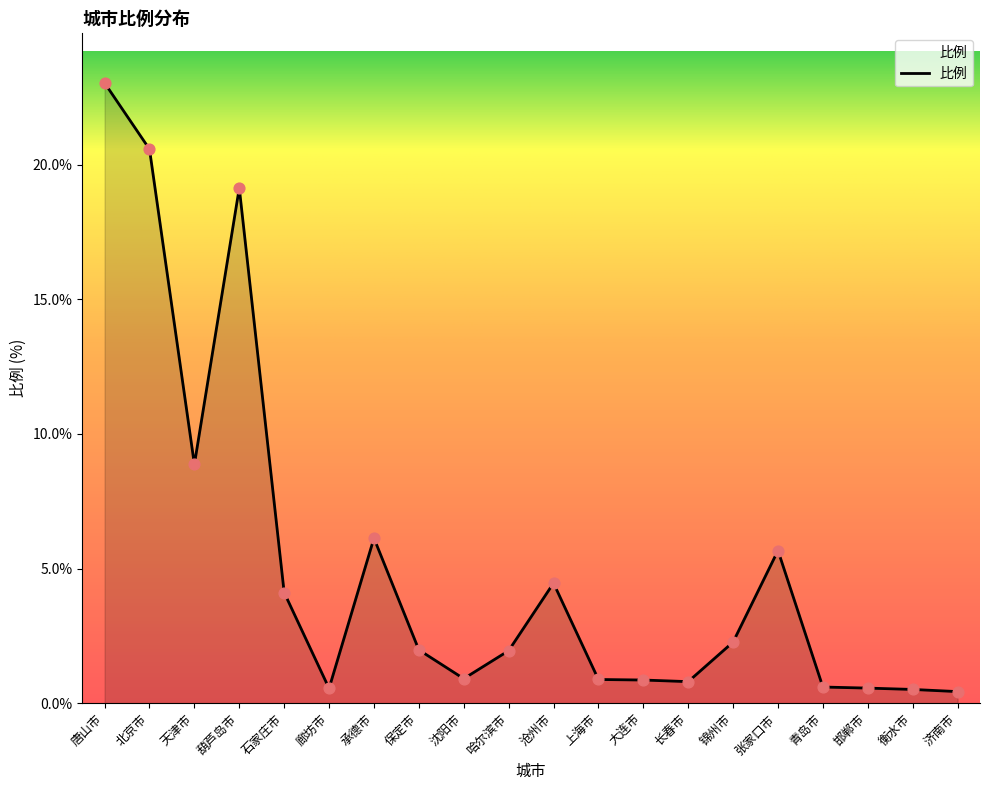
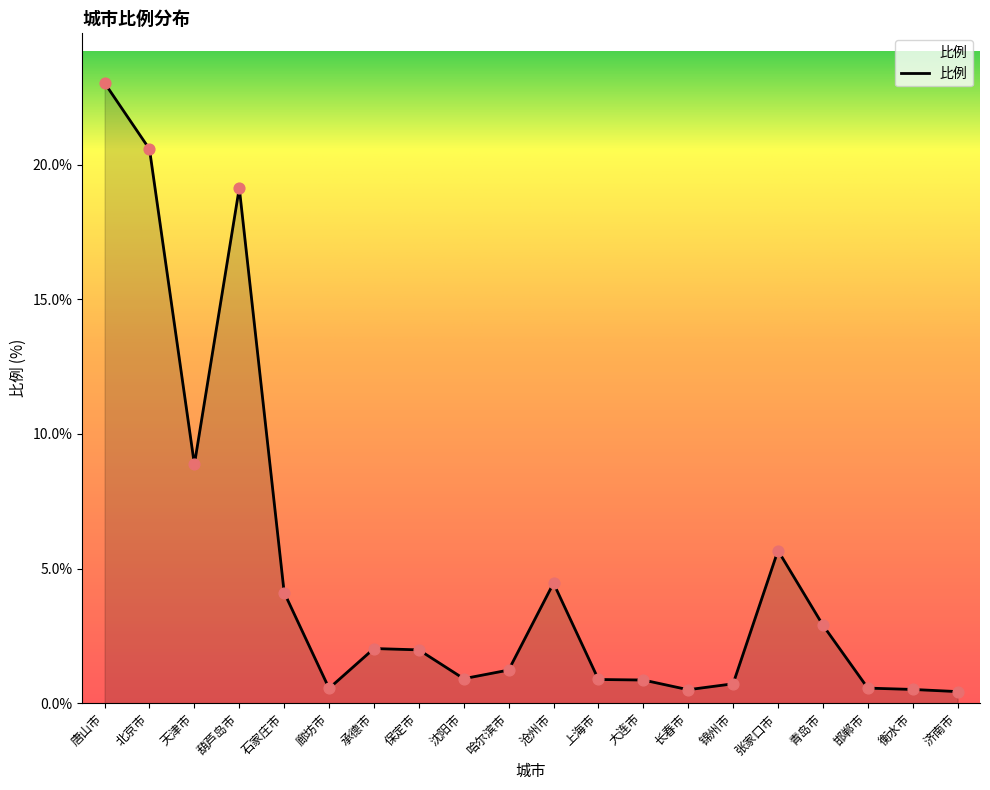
  {
    "唐山市": "23.0%",
    "北京市": "20.6%",
    "天津市": "8.9%",
    "葫芦岛市": "19.1%",
    "石家庄市": "4.1%",
    "廊坊市": "0.6%",
-   "承德市": "6.1%",
+   "承德市": "2.0%",
    "保定市": "2.0%",
    "沈阳市": "0.9%",
-   "哈尔滨市": "2.0%",
+   "哈尔滨市": "1.2%",
    "沧州市": "4.5%",
    "上海市": "0.9%",
    "大连市": "0.9%",
-   "长春市": "0.8%",
-   "锦州市": "2.3%",
+   "长春市": "0.5%",
+   "锦州市": "0.7%",
    "张家口市": "5.7%",
-   "青岛市": "0.6%",
+   "青岛市": "2.9%",
    "邯郸市": "0.6%",
    "衡水市": "0.5%",
    "济南市": "0.4%"
  }
